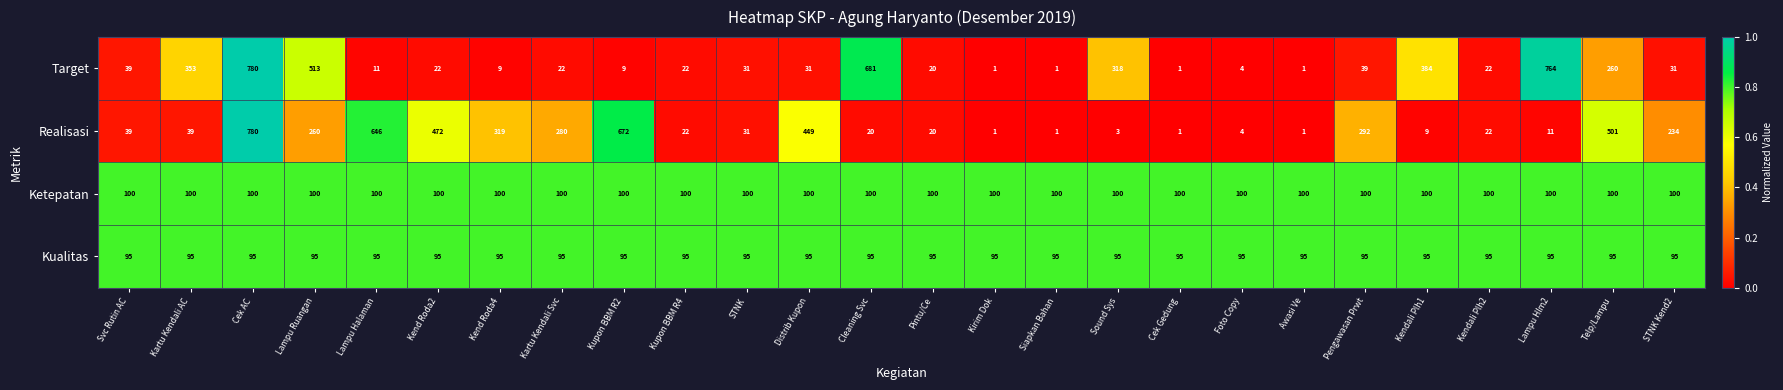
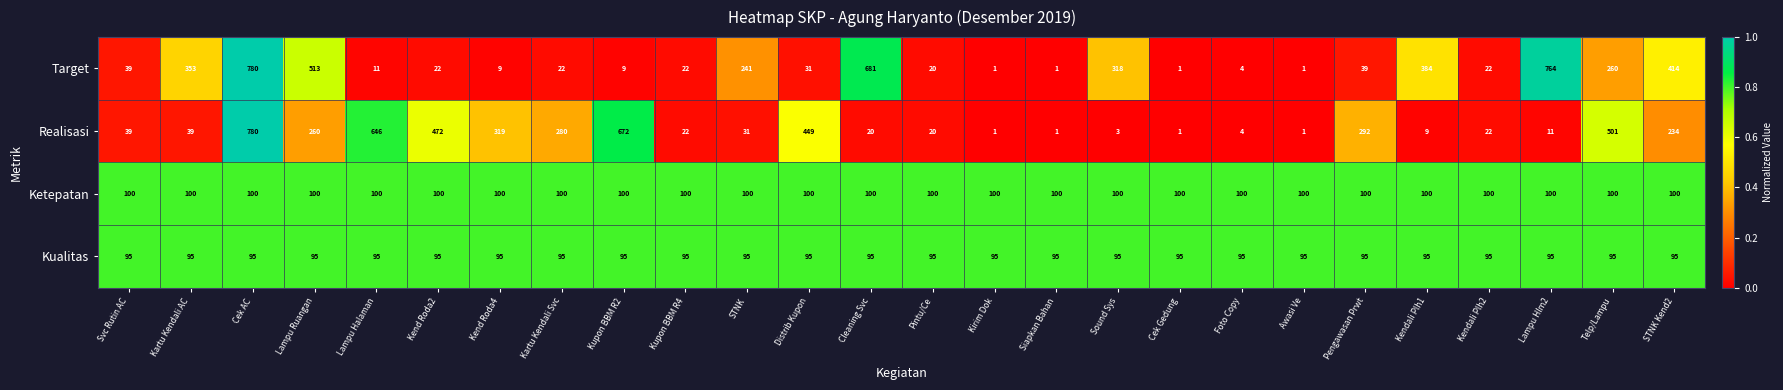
  {
    "Target": {
      "Svc Rutin AC": 39,
      "Kartu Kendali AC": 353,
      "Cek AC": 780,
      "Lampu Ruangan": 513,
      "Lampu Halaman": 11,
      "Kend Roda2": 22,
      "Kend Roda4": 9,
      "Kartu Kendali Svc": 22,
      "Kupon BBM R2": 9,
      "Kupon BBM R4": 22,
-     "STNK": 31,
+     "STNK": 241,
      "Distrib Kupon": 31,
      "Cleaning Svc": 681,
      "Pintu/Ce": 20,
      "Kirim Dok": 1,
      "Siapkan Bahan": 1,
      "Sound Sys": 318,
      "Cek Gedung": 1,
      "Foto Copy": 4,
      "Awasi Ve": 1,
      "Pengawasan Prwt": 39,
      "Kendali Plh1": 384,
      "Kendali Plh2": 22,
      "Lampu Hlm2": 764,
      "Telp/Lampu": 260,
-     "STNK Kend2": 31
+     "STNK Kend2": 414
    },
    "Realisasi": {
      "Svc Rutin AC": 39,
      "Kartu Kendali AC": 39,
      "Cek AC": 780,
      "Lampu Ruangan": 260,
      "Lampu Halaman": 646,
      "Kend Roda2": 472,
      "Kend Roda4": 319,
      "Kartu Kendali Svc": 280,
      "Kupon BBM R2": 672,
      "Kupon BBM R4": 22,
      "STNK": 31,
      "Distrib Kupon": 449,
      "Cleaning Svc": 20,
      "Pintu/Ce": 20,
      "Kirim Dok": 1,
      "Siapkan Bahan": 1,
      "Sound Sys": 3,
      "Cek Gedung": 1,
      "Foto Copy": 4,
      "Awasi Ve": 1,
      "Pengawasan Prwt": 292,
      "Kendali Plh1": 9,
      "Kendali Plh2": 22,
      "Lampu Hlm2": 11,
      "Telp/Lampu": 501,
      "STNK Kend2": 234
    },
    "Ketepatan": {
      "Svc Rutin AC": 100,
      "Kartu Kendali AC": 100,
      "Cek AC": 100,
      "Lampu Ruangan": 100,
      "Lampu Halaman": 100,
      "Kend Roda2": 100,
      "Kend Roda4": 100,
      "Kartu Kendali Svc": 100,
      "Kupon BBM R2": 100,
      "Kupon BBM R4": 100,
      "STNK": 100,
      "Distrib Kupon": 100,
      "Cleaning Svc": 100,
      "Pintu/Ce": 100,
      "Kirim Dok": 100,
      "Siapkan Bahan": 100,
      "Sound Sys": 100,
      "Cek Gedung": 100,
      "Foto Copy": 100,
      "Awasi Ve": 100,
      "Pengawasan Prwt": 100,
      "Kendali Plh1": 100,
      "Kendali Plh2": 100,
      "Lampu Hlm2": 100,
      "Telp/Lampu": 100,
      "STNK Kend2": 100
    },
    "Kualitas": {
      "Svc Rutin AC": 95,
      "Kartu Kendali AC": 95,
      "Cek AC": 95,
      "Lampu Ruangan": 95,
      "Lampu Halaman": 95,
      "Kend Roda2": 95,
      "Kend Roda4": 95,
      "Kartu Kendali Svc": 95,
      "Kupon BBM R2": 95,
      "Kupon BBM R4": 95,
      "STNK": 95,
      "Distrib Kupon": 95,
      "Cleaning Svc": 95,
      "Pintu/Ce": 95,
      "Kirim Dok": 95,
      "Siapkan Bahan": 95,
      "Sound Sys": 95,
      "Cek Gedung": 95,
      "Foto Copy": 95,
      "Awasi Ve": 95,
      "Pengawasan Prwt": 95,
      "Kendali Plh1": 95,
      "Kendali Plh2": 95,
      "Lampu Hlm2": 95,
      "Telp/Lampu": 95,
      "STNK Kend2": 95
    }
  }
